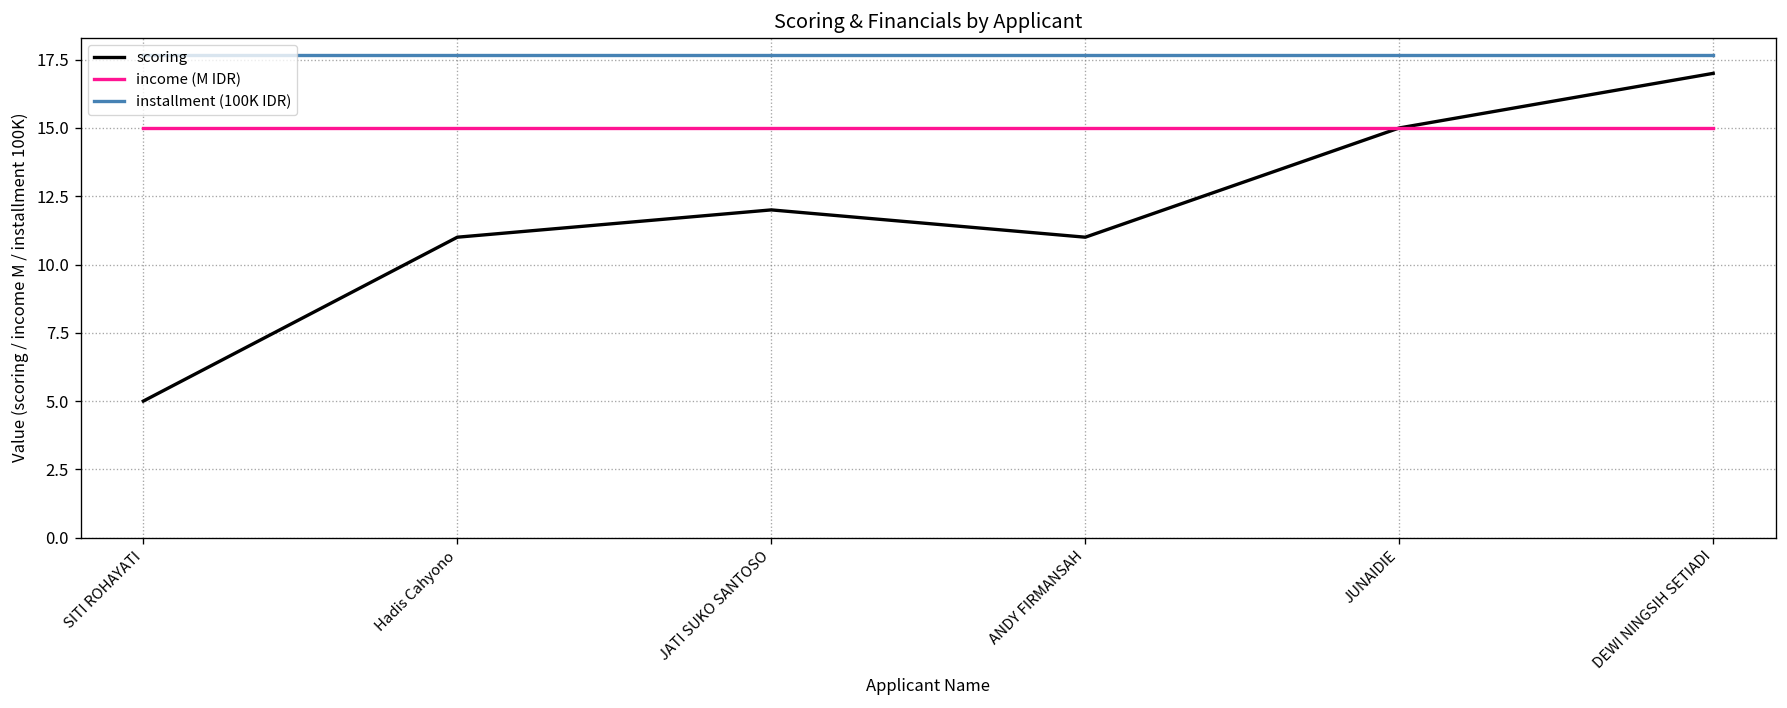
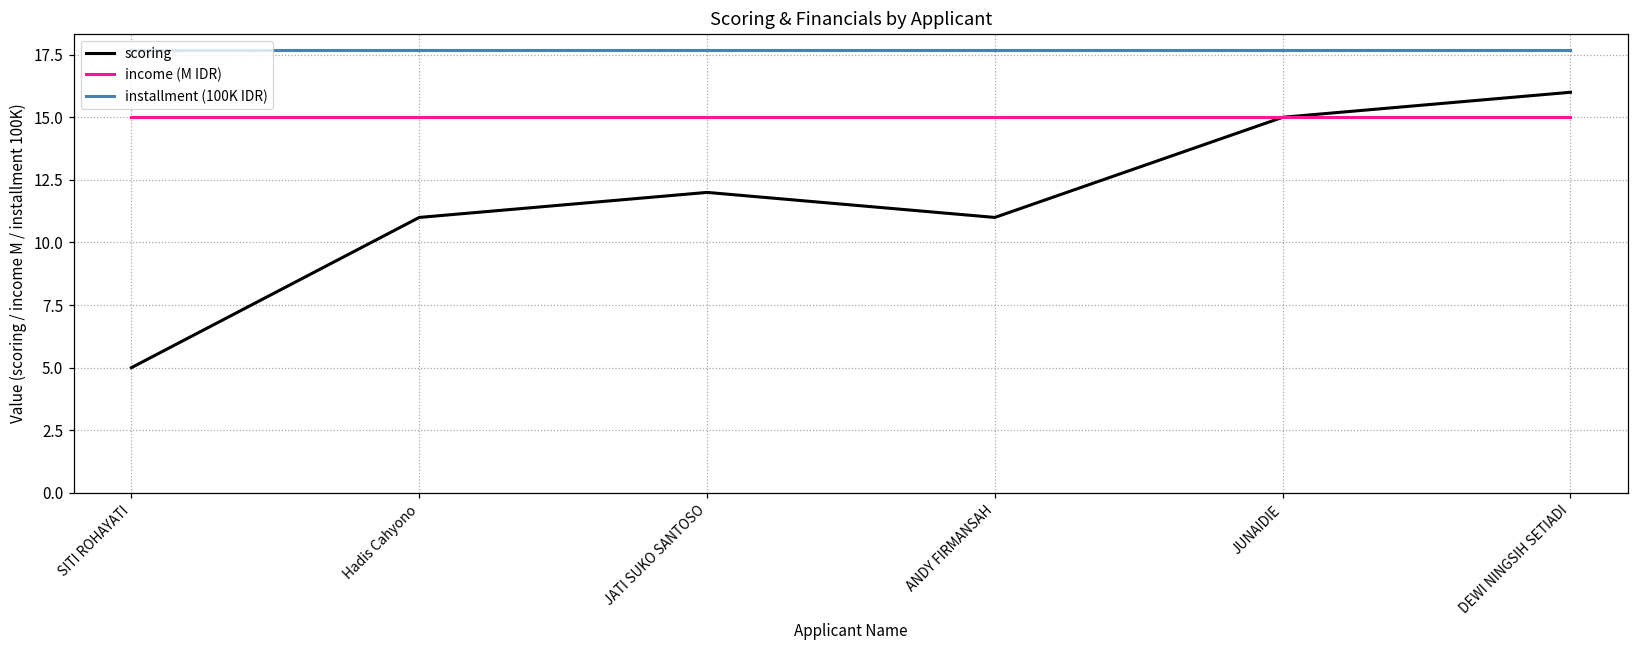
  {
    "scoring": {
      "SITI ROHAYATI": 5,
      "Hadis Cahyono": 11,
      "JATI SUKO SANTOSO": 12,
      "ANDY FIRMANSAH": 11,
-     "DEWI NINGSIH SETIADI": 17
+     "DEWI NINGSIH SETIADI": 16
    },
    "income (M IDR)": {
      "SITI ROHAYATI": 15,
      "Hadis Cahyono": 15,
      "JATI SUKO SANTOSO": 15,
      "ANDY FIRMANSAH": 15,
      "DEWI NINGSIH SETIADI": 15
    },
    "installment (100K IDR)": {
      "Hadis Cahyono": 17.7,
      "JATI SUKO SANTOSO": 17.7,
      "ANDY FIRMANSAH": 17.7,
      "JUNAIDIE": 17.7,
      "DEWI NINGSIH SETIADI": 17.7
    }
  }
